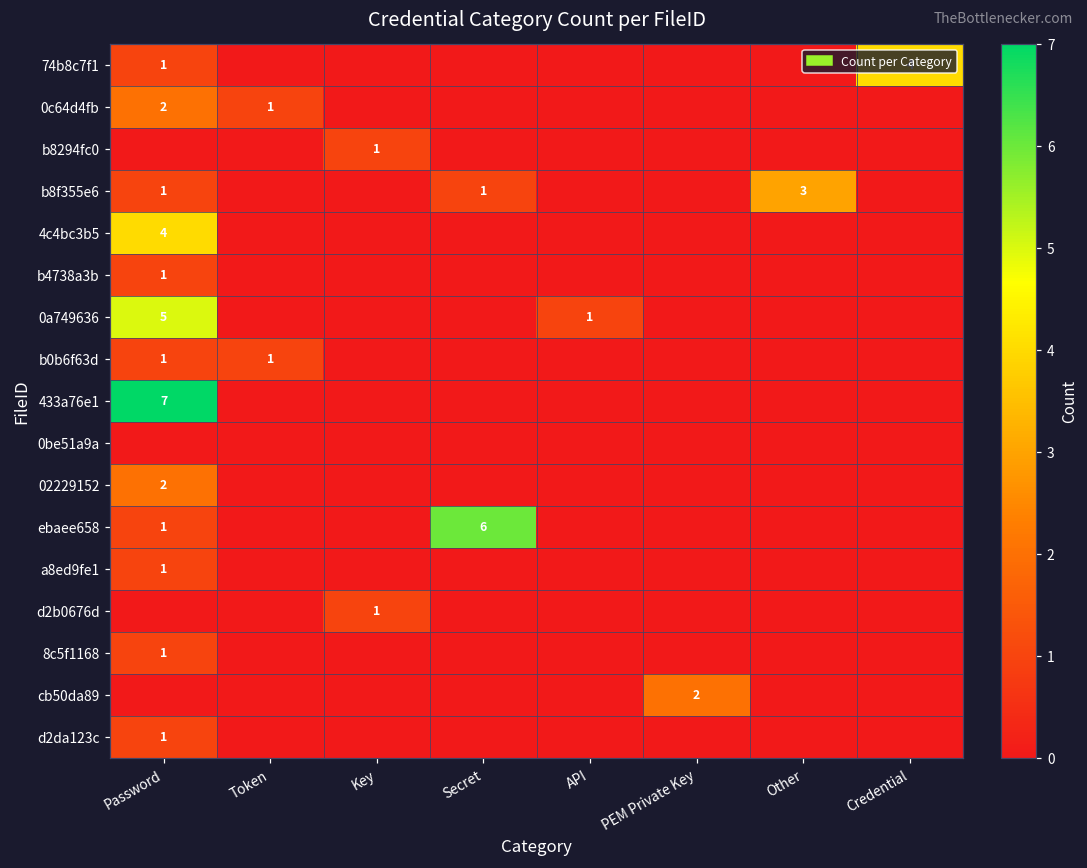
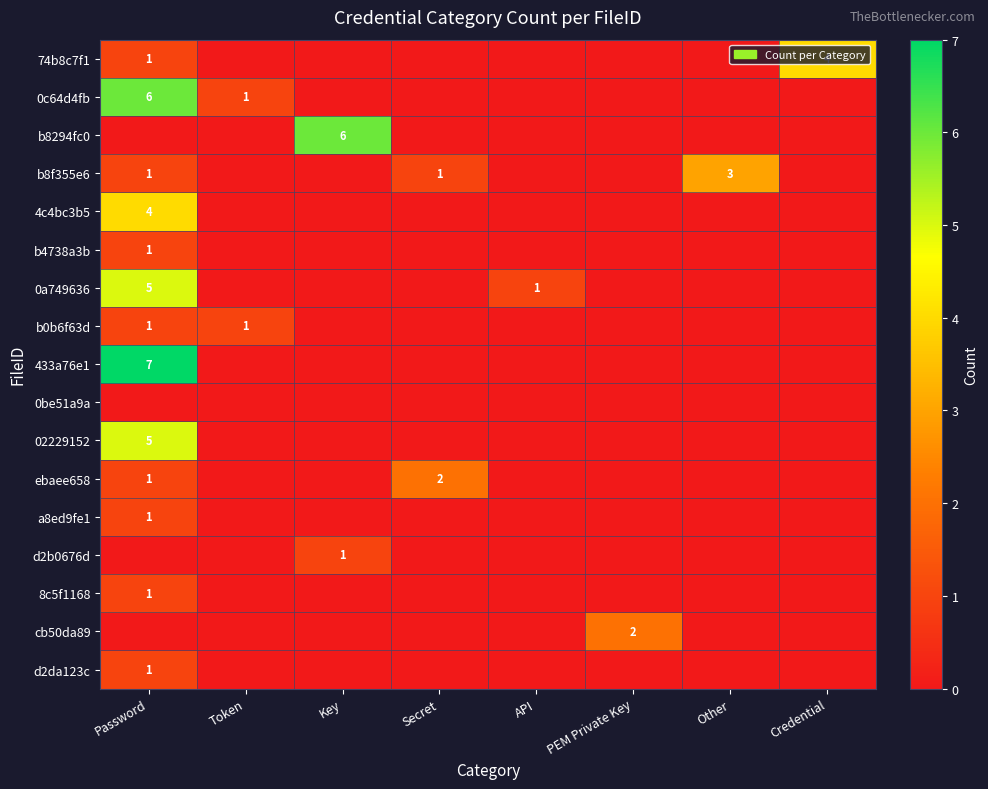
  {
    "74b8c7f1": {
      "Password": 1
    },
    "0c64d4fb": {
-     "Password": 2,
+     "Password": 6,
      "Token": 1
    },
    "b8294fc0": {
-     "Key": 1
+     "Key": 6
    },
    "b8f355e6": {
      "Password": 1,
      "Secret": 1,
      "Other": 3
    },
    "4c4bc3b5": {
      "Password": 4
    },
    "b4738a3b": {
      "Password": 1
    },
    "0a749636": {
      "Password": 5,
      "API": 1
    },
    "b0b6f63d": {
      "Password": 1,
      "Token": 1
    },
    "433a76e1": {
      "Password": 7
    },
    "02229152": {
-     "Password": 2
+     "Password": 5
    },
    "ebaee658": {
      "Password": 1,
-     "Secret": 6
+     "Secret": 2
    },
    "a8ed9fe1": {
      "Password": 1
    },
    "d2b0676d": {
      "Key": 1
    },
    "8c5f1168": {
      "Password": 1
    },
    "cb50da89": {
      "PEM Private Key": 2
    },
    "d2da123c": {
      "Password": 1
    }
  }
